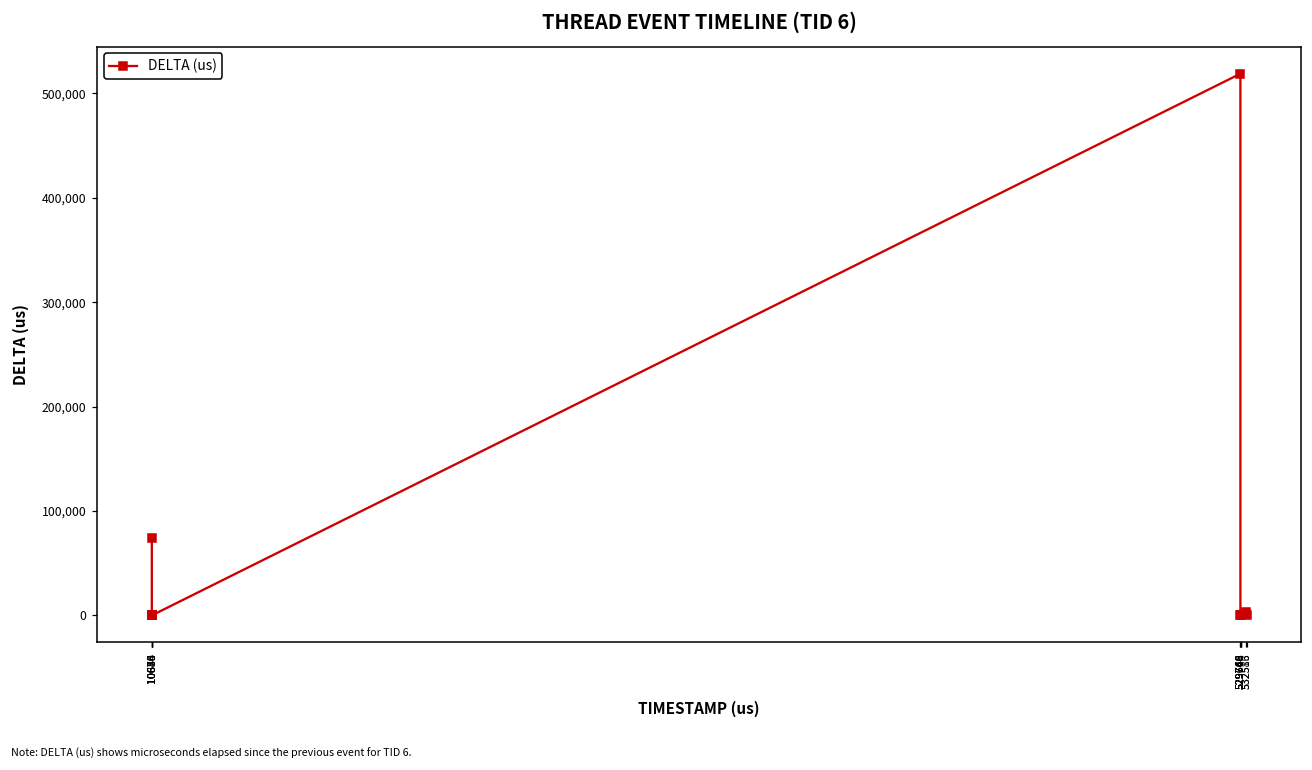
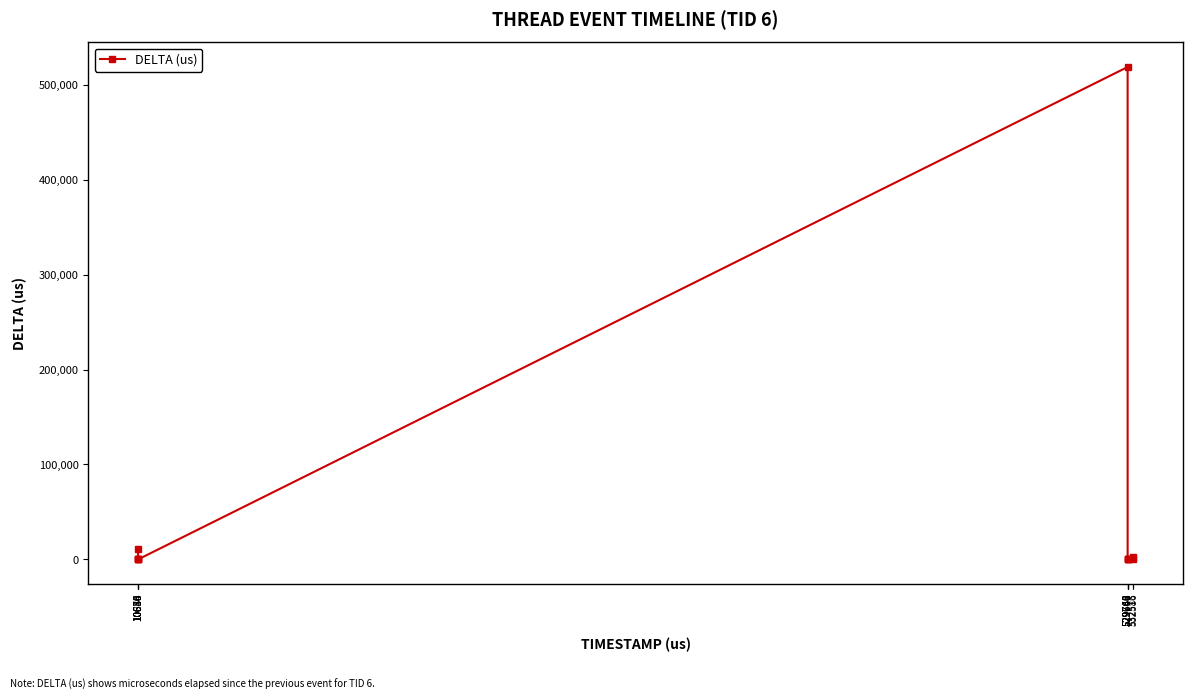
  {
-   "10634": "70,000",
+   "10634": "10,000",
    "10640": "0",
    "10656": "0",
    "10683": "0",
    "10876": "0",
    "529641": "520,000",
    "529648": "0",
    "529748": "0",
    "529760": "0",
    "529766": "0",
    "532513": "0",
    "532586": "0"
  }
